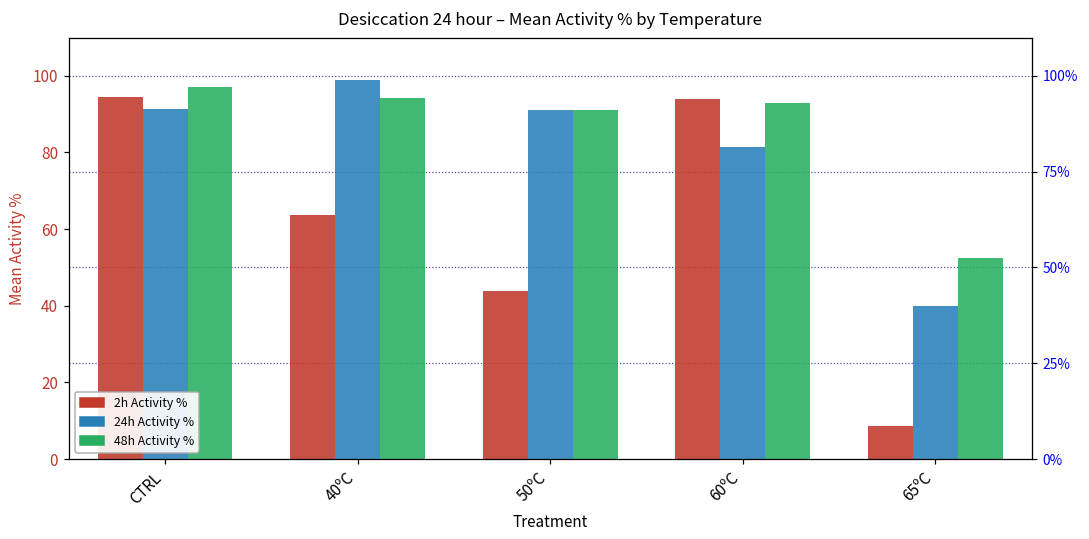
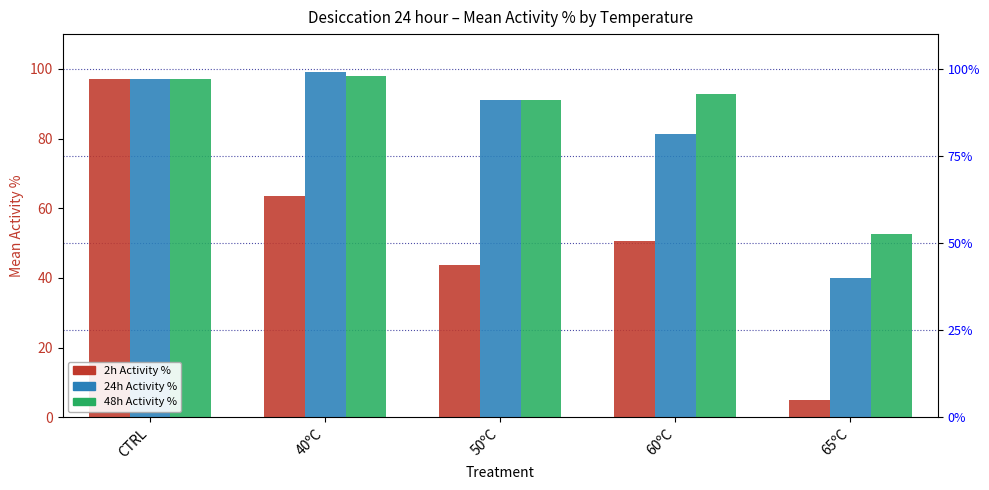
  {
    "2h Activity %": {
-     "CTRL": 94,
+     "CTRL": 97,
      "40ºC": 64,
      "50ºC": 44,
-     "60ºC": 94,
-     "65ºC": 9
+     "60ºC": 51,
+     "65ºC": 5
    },
    "24h Activity %": {
-     "CTRL": 91,
+     "CTRL": 97,
      "40ºC": 99,
      "50ºC": 91,
      "60ºC": 81,
      "65ºC": 40
    },
    "48h Activity %": {
      "CTRL": 97,
-     "40ºC": 94,
+     "40ºC": 98,
      "50ºC": 91,
      "60ºC": 93,
      "65ºC": 53
    }
  }
